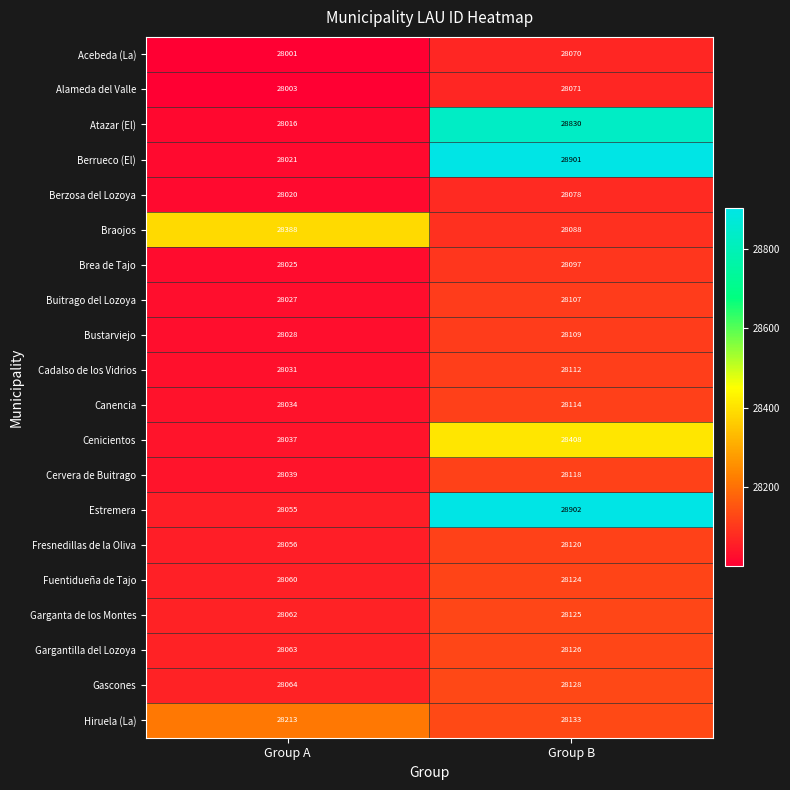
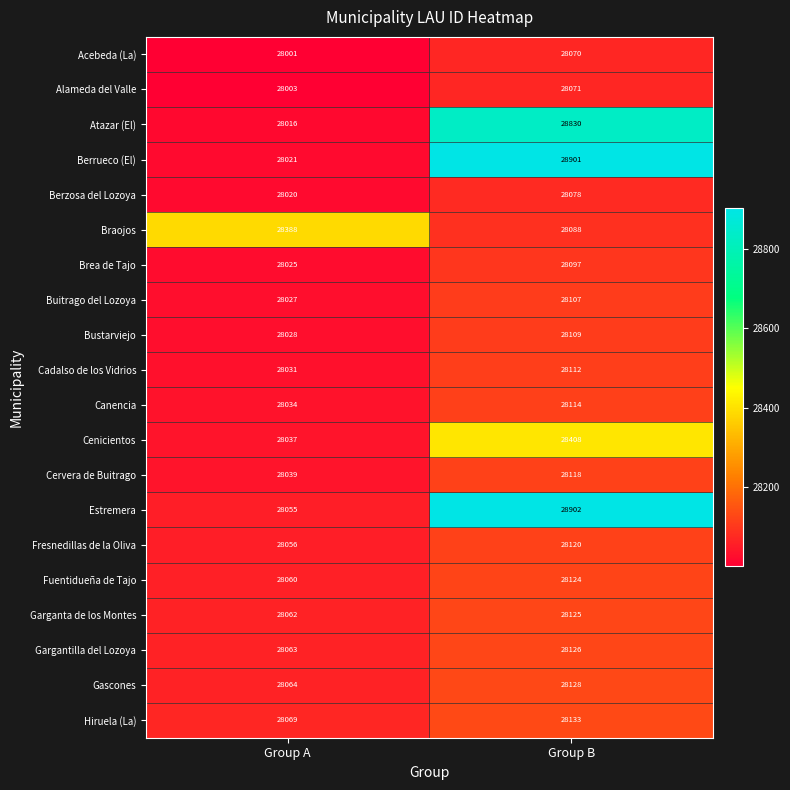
  {
    "Acebeda (La)": {
      "Group A": 28001,
      "Group B": 28070
    },
    "Alameda del Valle": {
      "Group A": 28003,
      "Group B": 28071
    },
    "Atazar (El)": {
      "Group A": 28016,
      "Group B": 28830
    },
    "Berrueco (El)": {
      "Group A": 28021,
      "Group B": 28901
    },
    "Berzosa del Lozoya": {
      "Group A": 28020,
      "Group B": 28078
    },
    "Braojos": {
      "Group A": 28388,
      "Group B": 28088
    },
    "Brea de Tajo": {
      "Group A": 28025,
      "Group B": 28097
    },
    "Buitrago del Lozoya": {
      "Group A": 28027,
      "Group B": 28107
    },
    "Bustarviejo": {
      "Group A": 28028,
      "Group B": 28109
    },
    "Cadalso de los Vidrios": {
      "Group A": 28031,
      "Group B": 28112
    },
    "Canencia": {
      "Group A": 28034,
      "Group B": 28114
    },
    "Cenicientos": {
      "Group A": 28037,
      "Group B": 28408
    },
    "Cervera de Buitrago": {
      "Group A": 28039,
      "Group B": 28118
    },
    "Estremera": {
      "Group A": 28055,
      "Group B": 28902
    },
    "Fresnedillas de la Oliva": {
      "Group A": 28056,
      "Group B": 28120
    },
    "Fuentidueña de Tajo": {
      "Group A": 28060,
      "Group B": 28124
    },
    "Garganta de los Montes": {
      "Group A": 28062,
      "Group B": 28125
    },
    "Gargantilla del Lozoya": {
      "Group A": 28063,
      "Group B": 28126
    },
    "Gascones": {
      "Group A": 28064,
      "Group B": 28128
    },
    "Hiruela (La)": {
-     "Group A": 28213,
+     "Group A": 28069,
      "Group B": 28133
    }
  }
